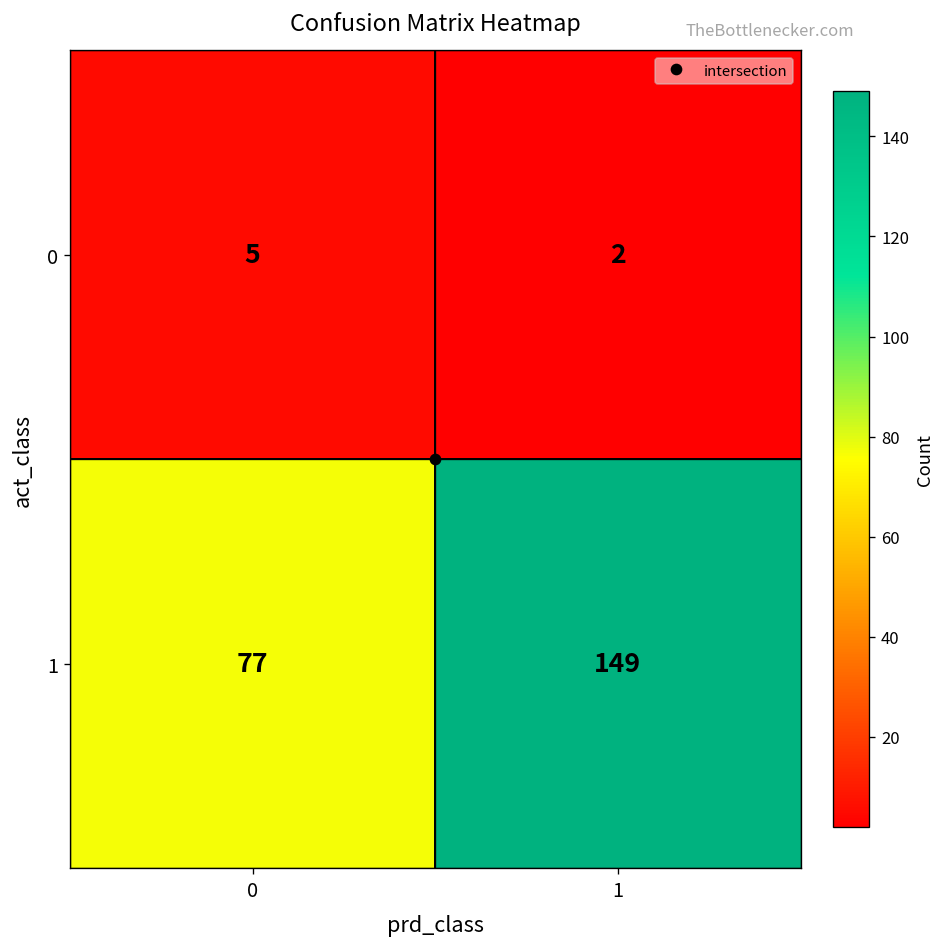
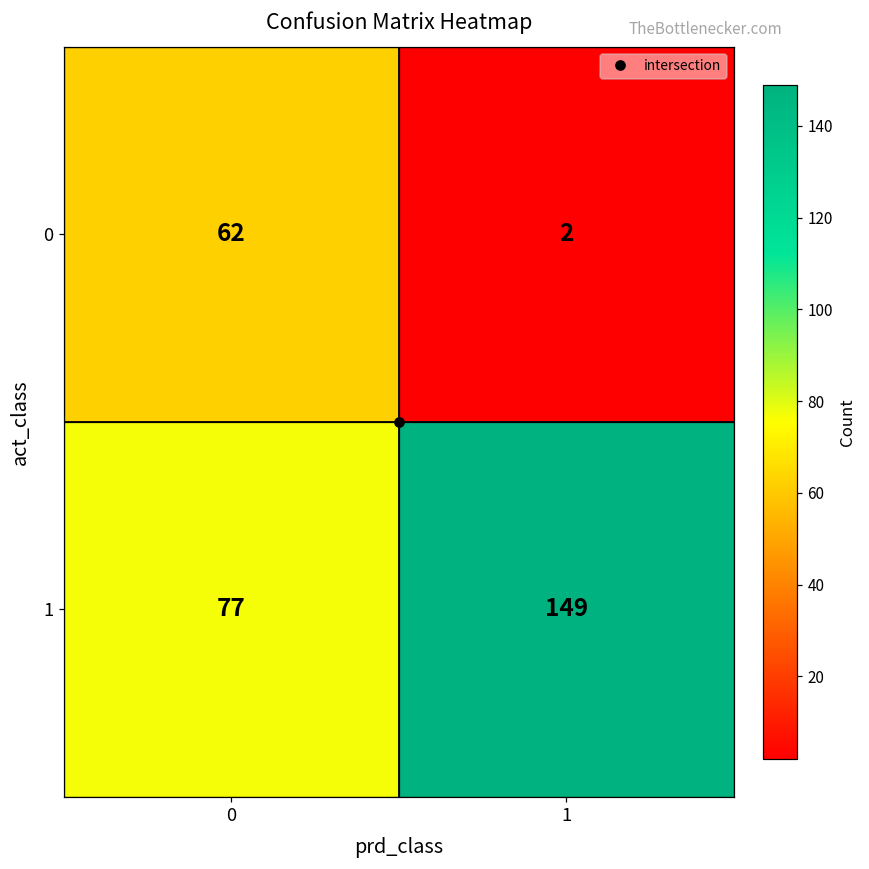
  {
    "0": {
-     "0": 5,
+     "0": 62,
      "1": 2
    },
    "1": {
      "0": 77,
      "1": 149
    }
  }
